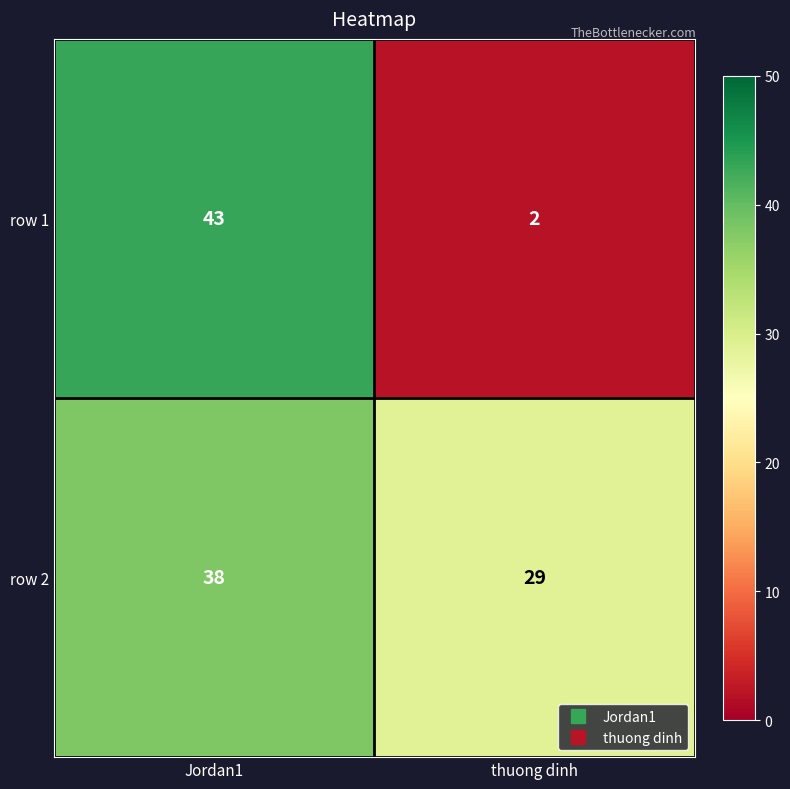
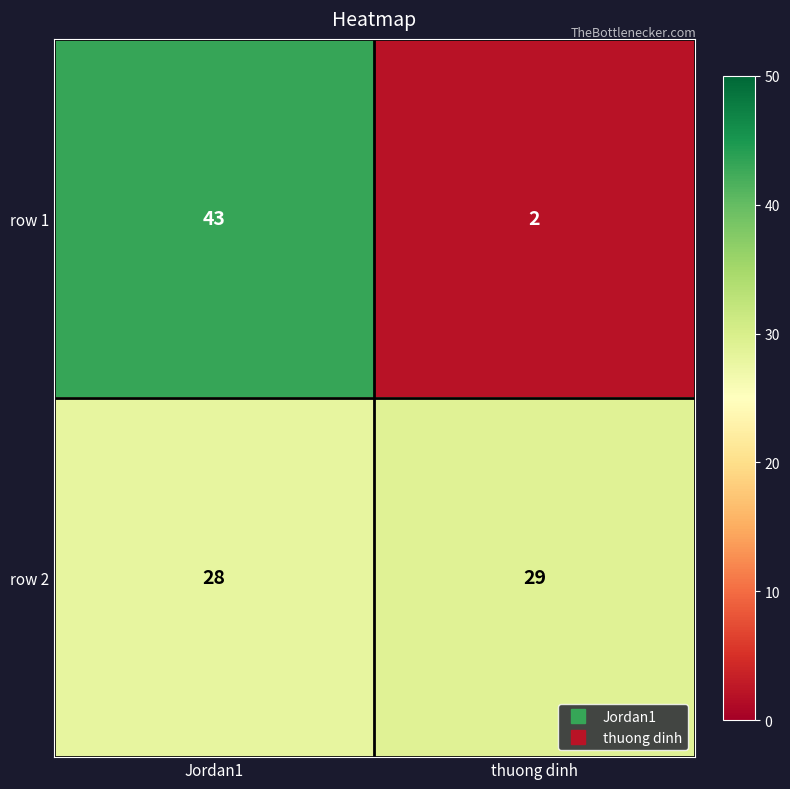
  {
    "row 1": {
      "Jordan1": 43,
      "thuong dinh": 2
    },
    "row 2": {
-     "Jordan1": 38,
+     "Jordan1": 28,
      "thuong dinh": 29
    }
  }
